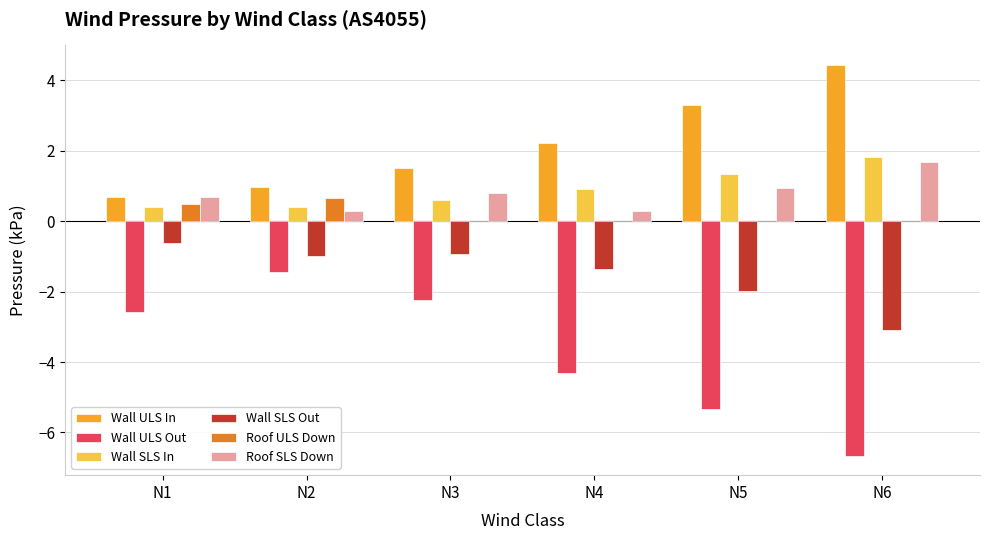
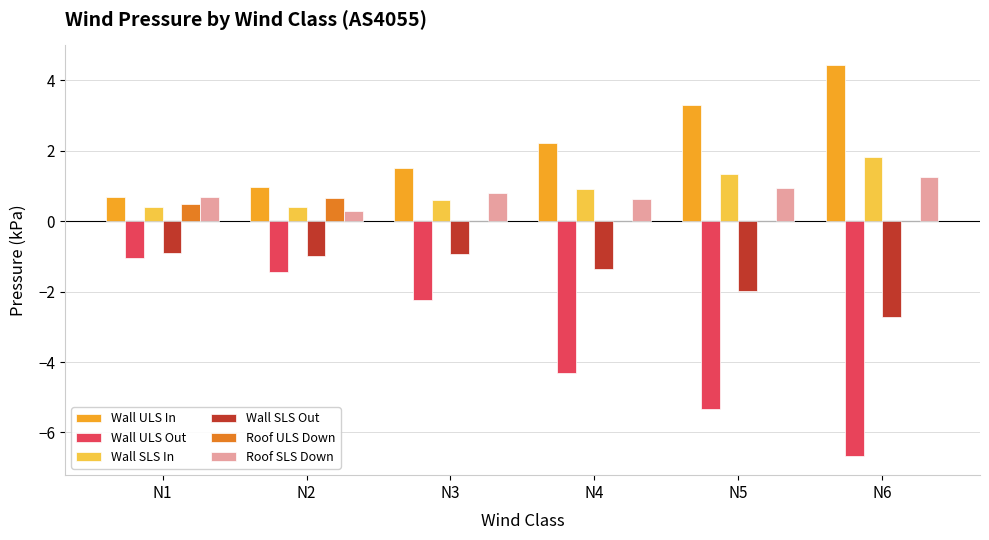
  {
    "Wall ULS Out": {
-     "N1": -2.6,
+     "N1": -1.0,
      "N2": -1.4,
      "N3": -2.3,
      "N4": -4.3,
      "N5": -5.3,
      "N6": -6.7
    },
    "Wall SLS Out": {
-     "N1": -0.6,
+     "N1": -0.9,
      "N2": -1.0,
      "N3": -0.9,
      "N4": -1.4,
      "N5": -2.0,
-     "N6": -3.1
+     "N6": -2.7
    },
    "Roof SLS Down": {
      "N1": 0.7,
      "N2": 0.3,
      "N3": 0.8,
-     "N4": 0.3,
+     "N4": 0.6,
      "N5": 0.9,
-     "N6": 1.7
+     "N6": 1.3
    }
  }
